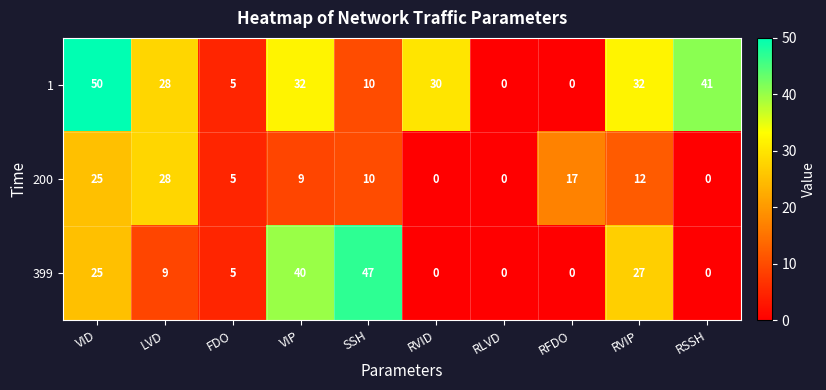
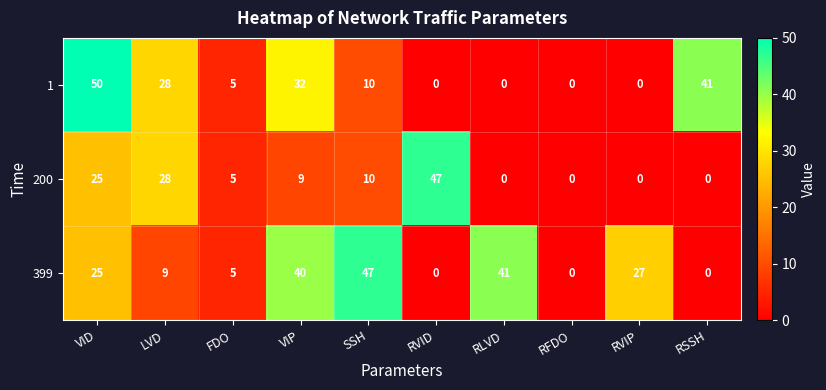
  {
    "1": {
      "VID": 50,
      "LVD": 28,
      "FDO": 5,
      "VIP": 32,
      "SSH": 10,
-     "RVID": 30,
+     "RVID": 0,
      "RLVD": 0,
      "RFDO": 0,
-     "RVIP": 32,
+     "RVIP": 0,
      "RSSH": 41
    },
    "200": {
      "VID": 25,
      "LVD": 28,
      "FDO": 5,
      "VIP": 9,
      "SSH": 10,
-     "RVID": 0,
+     "RVID": 47,
      "RLVD": 0,
-     "RFDO": 17,
-     "RVIP": 12,
+     "RFDO": 0,
+     "RVIP": 0,
      "RSSH": 0
    },
    "399": {
      "VID": 25,
      "LVD": 9,
      "FDO": 5,
      "VIP": 40,
      "SSH": 47,
      "RVID": 0,
-     "RLVD": 0,
+     "RLVD": 41,
      "RFDO": 0,
      "RVIP": 27,
      "RSSH": 0
    }
  }
